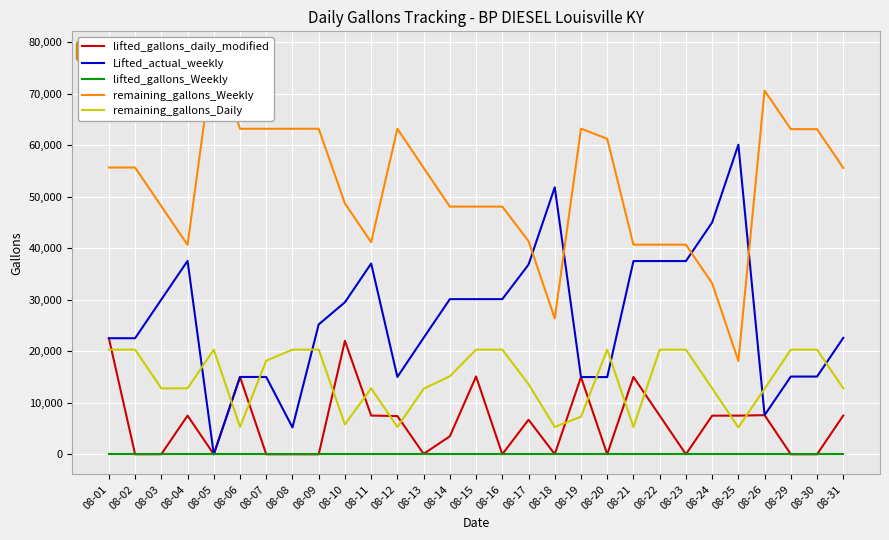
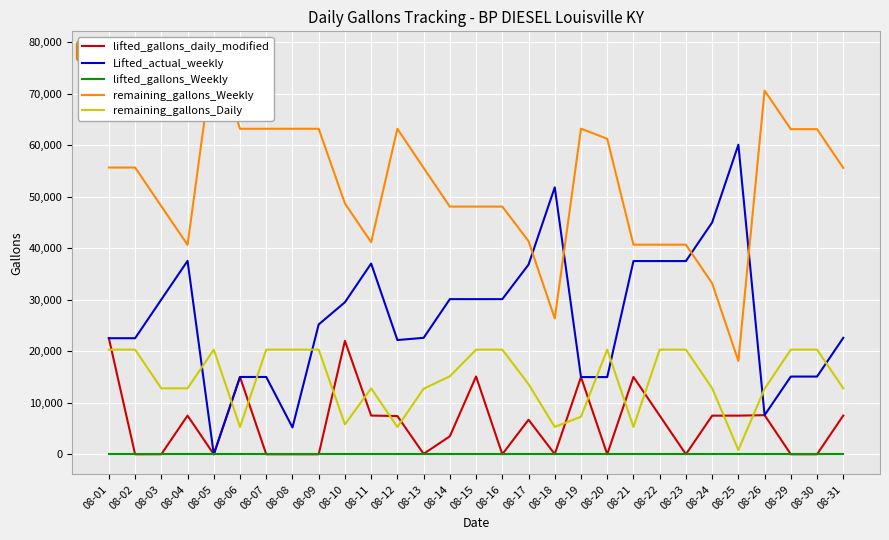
  {
    "lifted_gallons_daily_modified": {
      "08-04": "8,000",
      "08-10": "22,000",
      "08-11": "8,000",
      "08-12": "7,000",
      "08-14": "3,000",
      "08-15": "15,000",
      "08-17": "7,000",
      "08-21": "15,000",
      "08-22": "8,000",
      "08-24": "7,000",
      "08-25": "8,000",
      "08-31": "8,000"
    },
    "Lifted_actual_weekly": {
      "08-02": "23,000",
      "08-03": "30,000",
      "08-04": "38,000",
      "08-07": "15,000",
      "08-08": "5,000",
      "08-09": "25,000",
      "08-10": "30,000",
      "08-11": "37,000",
-     "08-12": "15,000",
+     "08-12": "22,000",
      "08-13": "23,000",
      "08-14": "30,000",
      "08-15": "30,000",
      "08-16": "30,000",
      "08-17": "37,000",
      "08-18": "52,000",
      "08-20": "15,000",
      "08-21": "38,000",
      "08-22": "38,000",
      "08-23": "38,000",
      "08-24": "45,000",
      "08-25": "60,000",
      "08-29": "15,000",
      "08-30": "15,000",
      "08-31": "23,000"
    },
    "lifted_gallons_Weekly": {
      "08-01": "0",
      "08-04": "0",
      "08-06": "0",
      "08-10": "0",
      "08-11": "0",
      "08-12": "0",
      "08-14": "0",
      "08-15": "0",
      "08-17": "0",
      "08-19": "0",
      "08-21": "0",
      "08-22": "0",
      "08-24": "0",
      "08-25": "0",
      "08-26": "0",
      "08-31": "0"
    },
    "remaining_gallons_Weekly": {
      "08-01": "56,000",
      "08-02": "56,000",
      "08-03": "48,000",
      "08-04": "41,000",
      "08-06": "63,000",
      "08-07": "63,000",
      "08-08": "63,000",
      "08-09": "63,000",
      "08-10": "49,000",
      "08-11": "41,000",
      "08-12": "63,000",
      "08-13": "56,000",
      "08-14": "48,000",
      "08-15": "48,000",
      "08-16": "48,000",
      "08-17": "41,000",
      "08-18": "26,000",
      "08-19": "63,000",
      "08-20": "61,000",
      "08-21": "41,000",
      "08-22": "41,000",
      "08-23": "41,000",
      "08-24": "33,000",
      "08-25": "18,000",
      "08-26": "71,000",
      "08-29": "63,000",
      "08-30": "63,000",
      "08-31": "56,000"
    },
    "remaining_gallons_Daily": {
      "08-01": "20,000",
      "08-02": "20,000",
      "08-03": "13,000",
      "08-04": "13,000",
      "08-05": "20,000",
      "08-06": "5,000",
-     "08-07": "18,000",
+     "08-07": "20,000",
      "08-08": "20,000",
      "08-09": "20,000",
      "08-10": "6,000",
      "08-11": "13,000",
      "08-12": "5,000",
      "08-13": "13,000",
      "08-14": "15,000",
      "08-15": "20,000",
      "08-16": "20,000",
      "08-17": "14,000",
      "08-18": "5,000",
      "08-19": "7,000",
      "08-20": "20,000",
      "08-21": "5,000",
      "08-22": "20,000",
      "08-23": "20,000",
      "08-24": "13,000",
-     "08-25": "5,000",
+     "08-25": "1,000",
      "08-26": "13,000",
      "08-29": "20,000",
      "08-30": "20,000",
      "08-31": "13,000"
    }
  }
